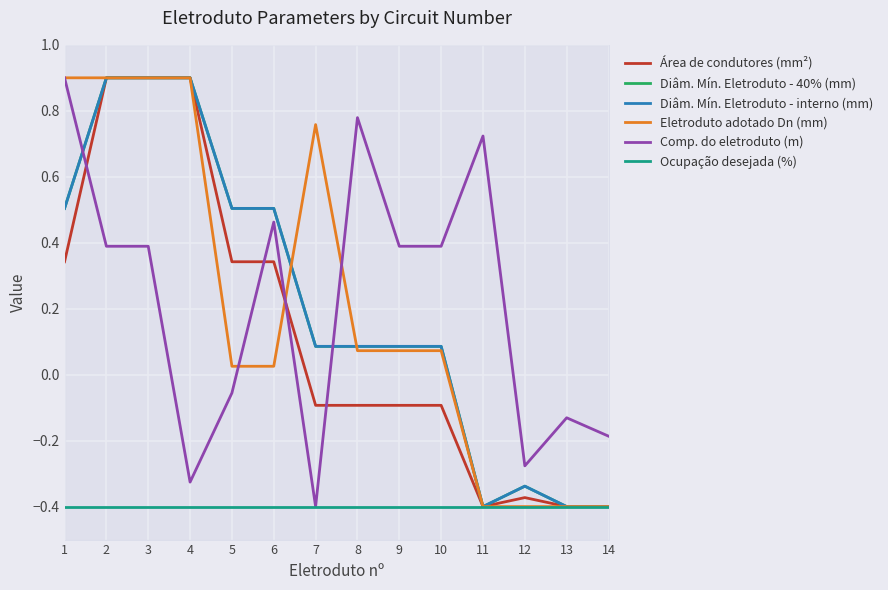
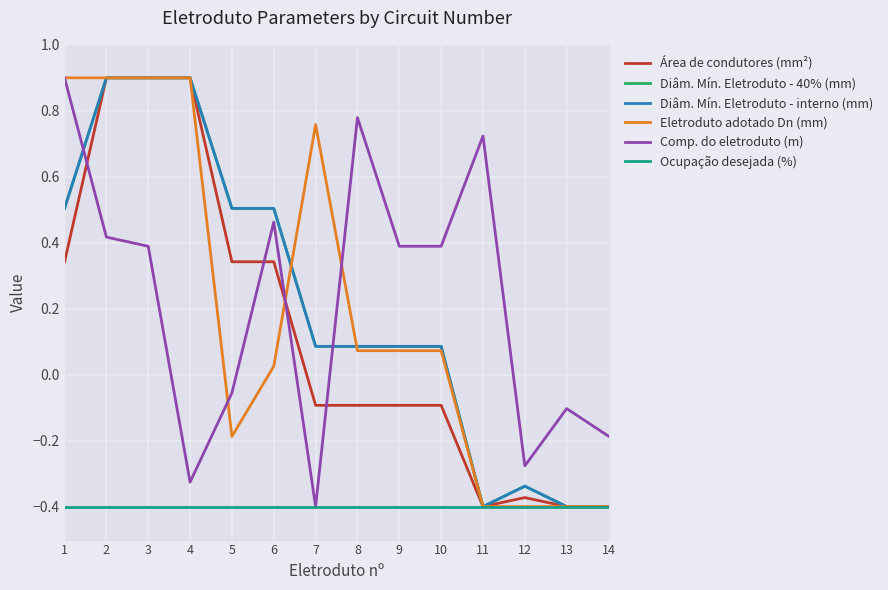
  {
    "Área de condutores (mm²)": {
      "1": 0.34,
      "5": 0.34,
      "6": 0.34,
      "7": -0.09,
      "8": -0.09,
      "9": -0.09,
      "10": -0.09,
      "12": -0.37
    },
    "Diâm. Mín. Eletroduto - interno (mm)": {
      "1": 0.50,
      "5": 0.50,
      "6": 0.50,
      "7": 0.09,
      "8": 0.09,
      "9": 0.09,
      "10": 0.09,
      "12": -0.34
    },
    "Eletroduto adotado Dn (mm)": {
-     "5": 0.03,
+     "5": -0.19,
      "6": 0.03,
      "7": 0.76,
      "8": 0.07,
      "9": 0.07,
      "10": 0.07
    },
    "Comp. do eletroduto (m)": {
-     "2": 0.39,
+     "2": 0.42,
      "3": 0.39,
      "4": -0.33,
      "5": -0.06,
      "6": 0.46,
      "8": 0.78,
      "9": 0.39,
      "10": 0.39,
      "11": 0.72,
      "12": -0.28,
-     "13": -0.13,
+     "13": -0.10,
      "14": -0.19
    },
    "Ocupação desejada (%)": {
      "1": -0.40,
      "2": -0.40,
      "3": -0.40,
      "4": -0.40,
      "5": -0.40,
      "6": -0.40,
      "8": -0.40,
      "9": -0.40,
      "10": -0.40
    }
  }
